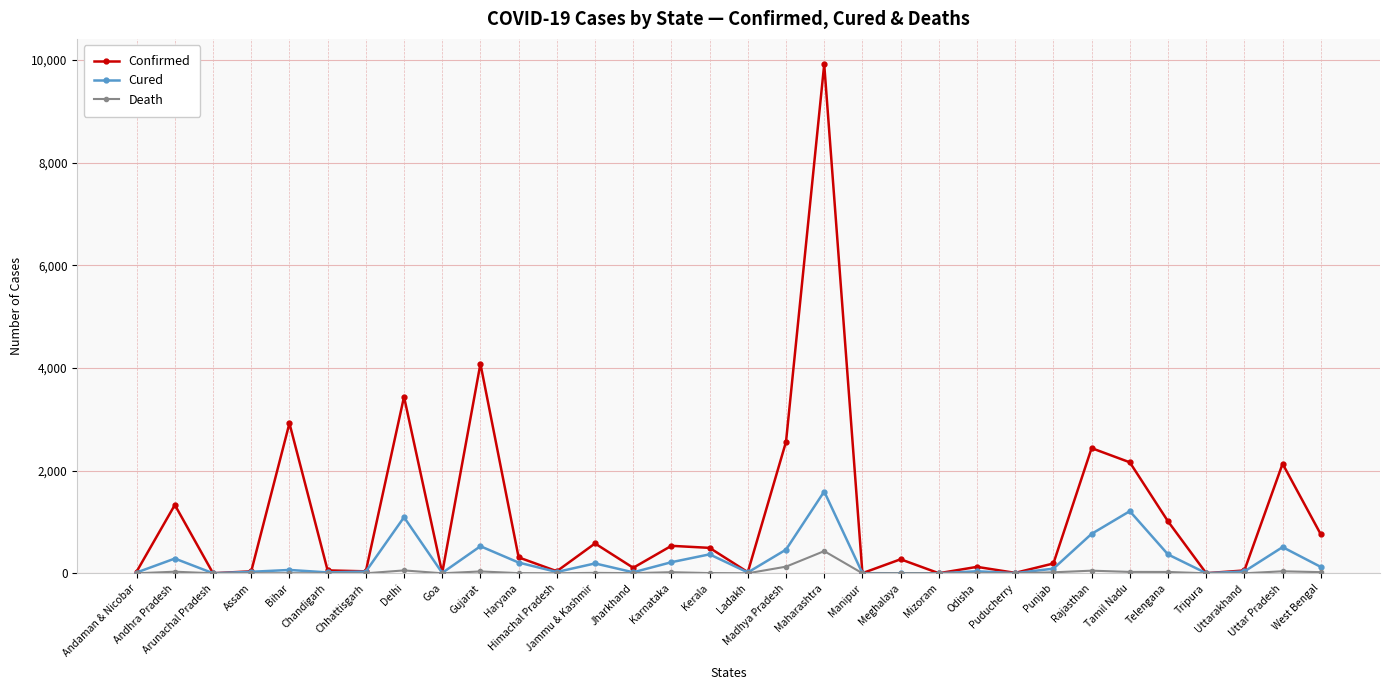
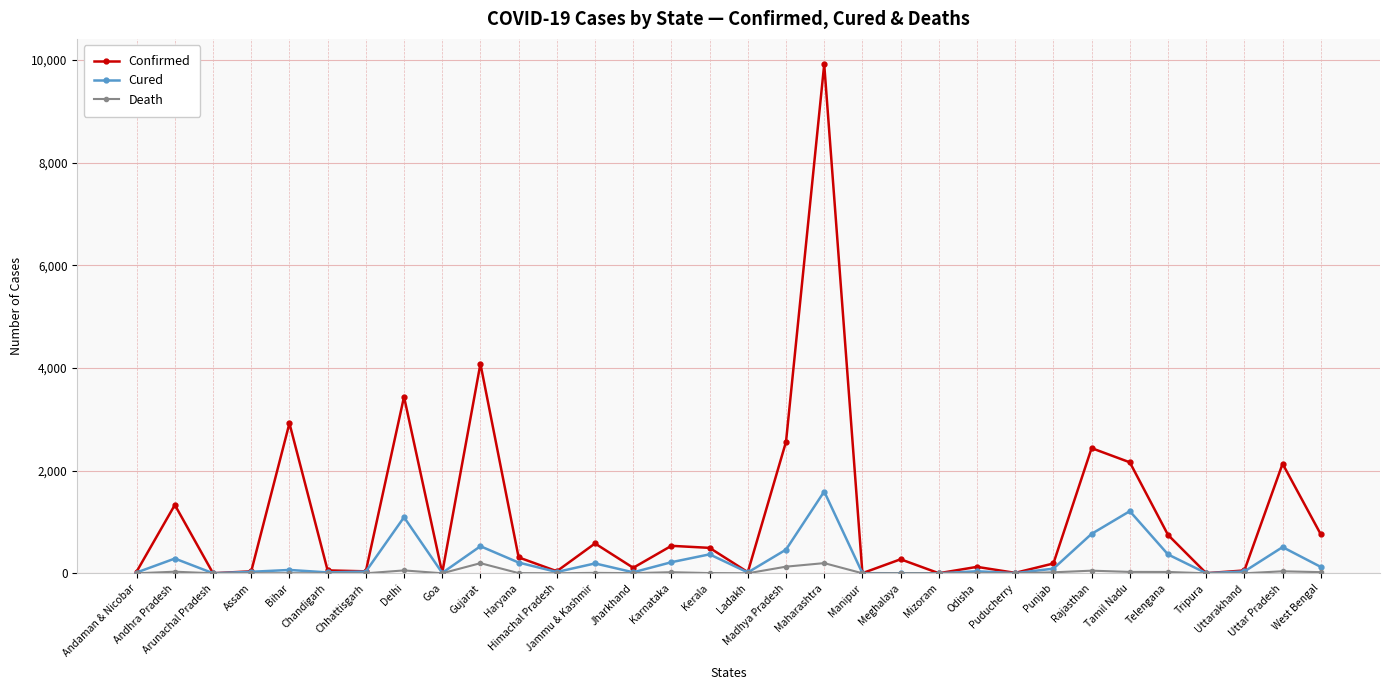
  {
    "Confirmed": {
      "Andhra Pradesh": "1,300",
      "Bihar": "2,900",
      "Delhi": "3,400",
      "Gujarat": "4,100",
      "Haryana": "300",
      "Jammu & Kashmir": "600",
      "Jharkhand": "100",
      "Karnataka": "500",
      "Kerala": "500",
      "Madhya Pradesh": "2,600",
      "Maharashtra": "9,900",
      "Meghalaya": "300",
      "Odisha": "100",
      "Punjab": "200",
      "Rajasthan": "2,400",
      "Tamil Nadu": "2,200",
-     "Telengana": "1,000",
+     "Telengana": "700",
      "Uttar Pradesh": "2,100",
      "West Bengal": "800"
    },
    "Cured": {
      "Andhra Pradesh": "300",
      "Bihar": "100",
      "Delhi": "1,100",
      "Gujarat": "500",
      "Haryana": "200",
      "Jammu & Kashmir": "200",
      "Karnataka": "200",
      "Kerala": "400",
      "Madhya Pradesh": "500",
      "Maharashtra": "1,600",
      "Punjab": "100",
      "Rajasthan": "800",
      "Tamil Nadu": "1,200",
      "Telengana": "400",
      "Uttar Pradesh": "500",
      "West Bengal": "100"
    },
    "Death": {
      "Andhra Pradesh": "0",
      "Bihar": "0",
      "Delhi": "100",
-     "Gujarat": "0",
+     "Gujarat": "200",
      "Haryana": "0",
      "Jammu & Kashmir": "0",
      "Karnataka": "0",
      "Kerala": "0",
      "Madhya Pradesh": "100",
-     "Maharashtra": "400",
+     "Maharashtra": "200",
      "Punjab": "0",
      "Rajasthan": "100",
      "Tamil Nadu": "0",
      "Telengana": "0",
      "Uttar Pradesh": "0",
      "West Bengal": "0"
    }
  }
